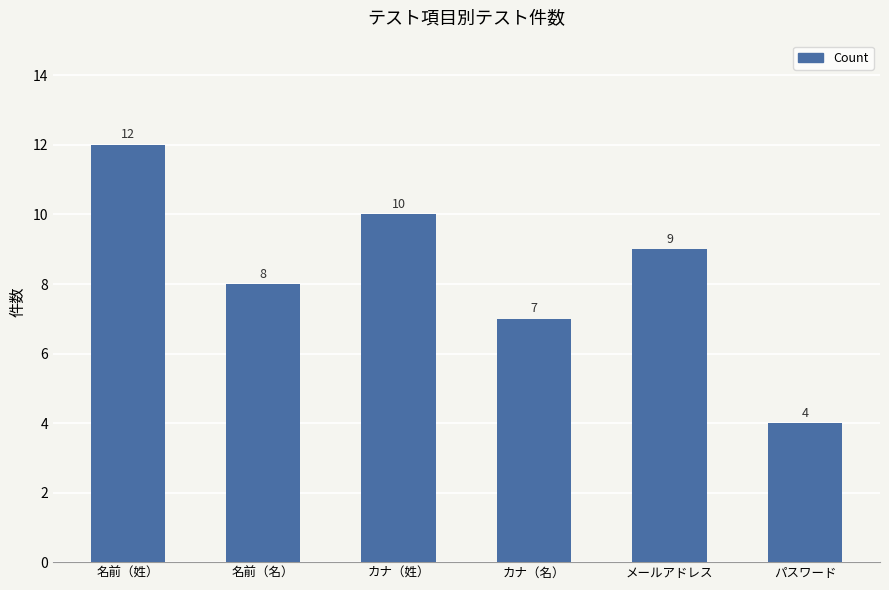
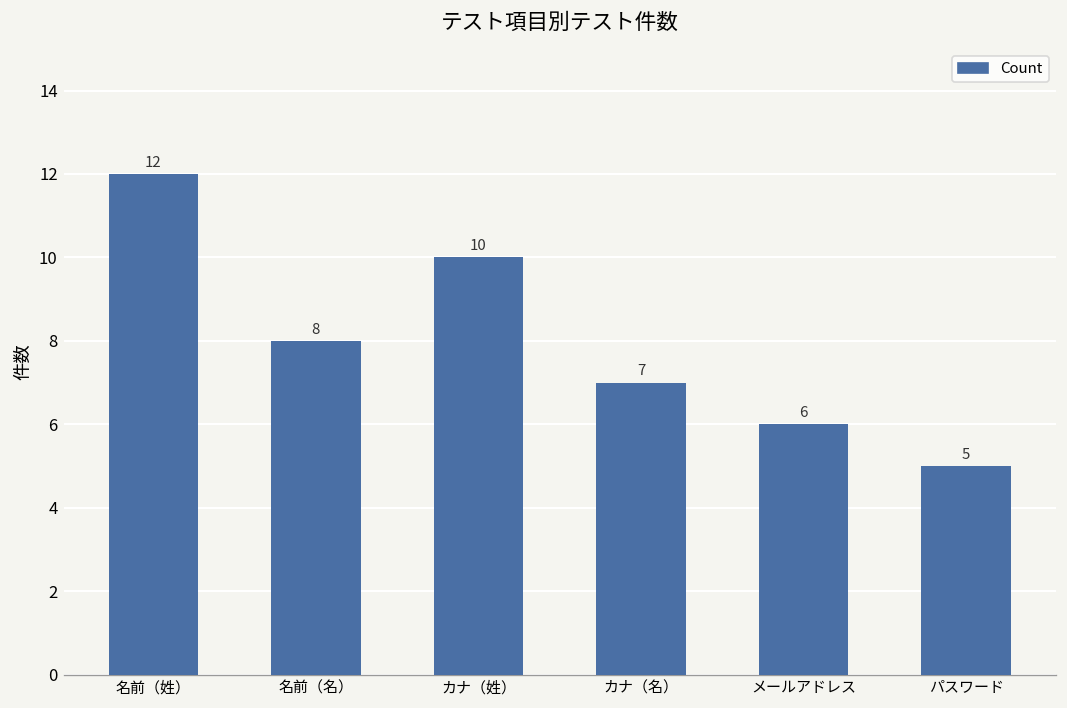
  {
    "名前（姓）": 12,
    "名前（名）": 8,
    "カナ（姓）": 10,
    "カナ（名）": 7,
-   "メールアドレス": 9,
-   "パスワード": 4
+   "メールアドレス": 6,
+   "パスワード": 5
  }
